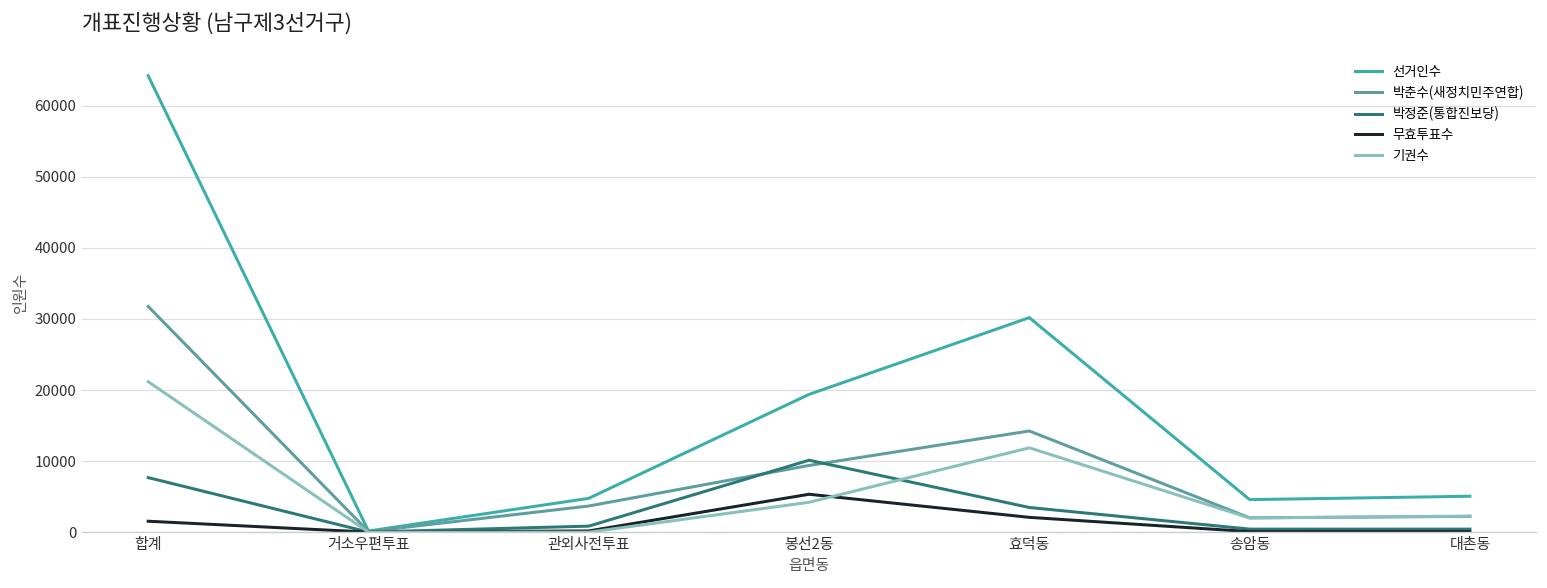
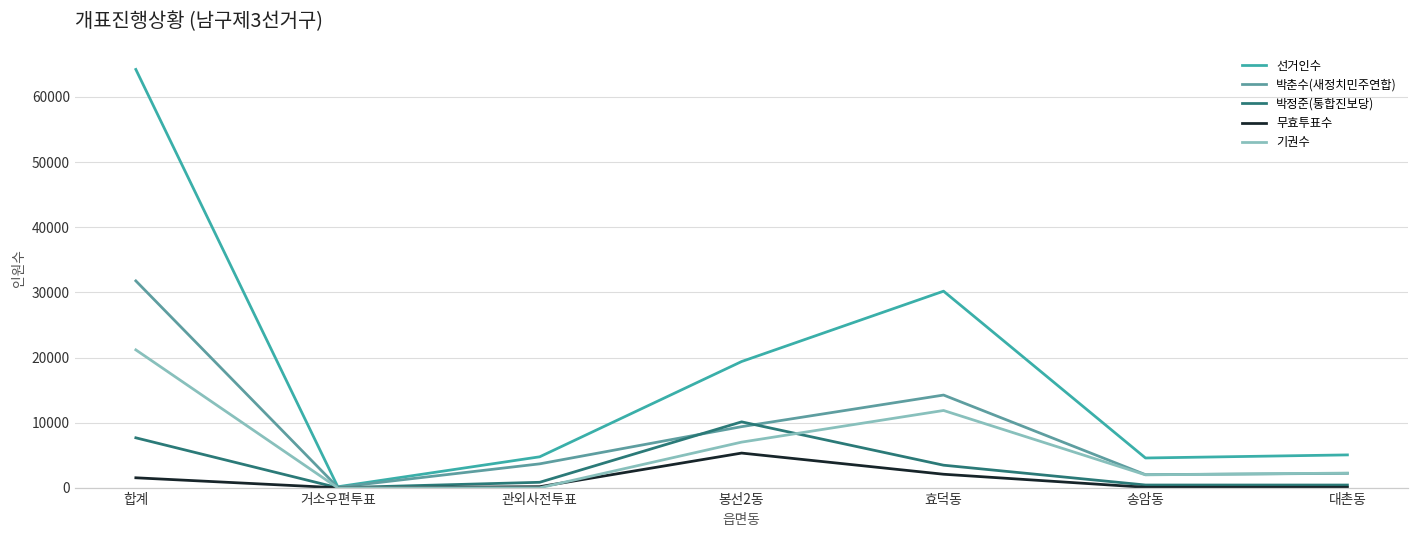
  {
    "박정준(통합진보당)": {
      "합계": 8000,
      "관외사전투표": 1000,
      "봉선2동": 10000,
      "효덕동": 3000
    },
    "무효투표수": {
      "합계": 2000,
      "봉선2동": 5000,
      "효덕동": 2000
    },
    "기권수": {
      "합계": 21000,
-     "봉선2동": 4000,
+     "봉선2동": 7000,
      "효덕동": 12000
    }
  }
